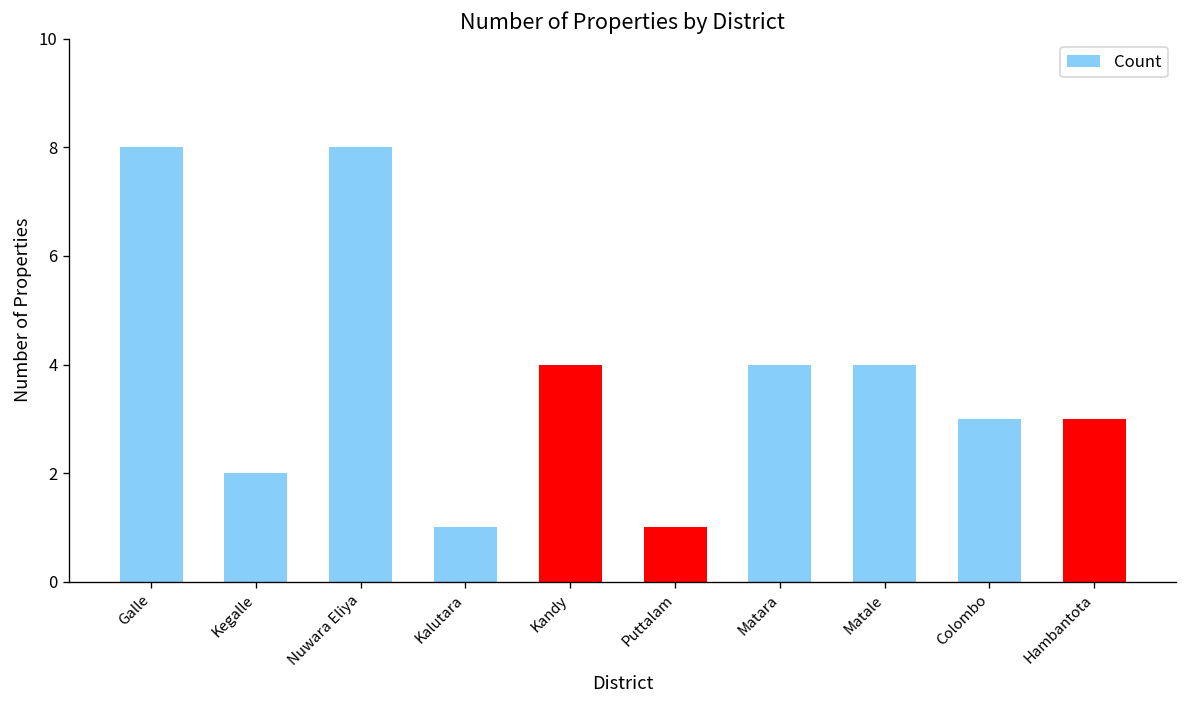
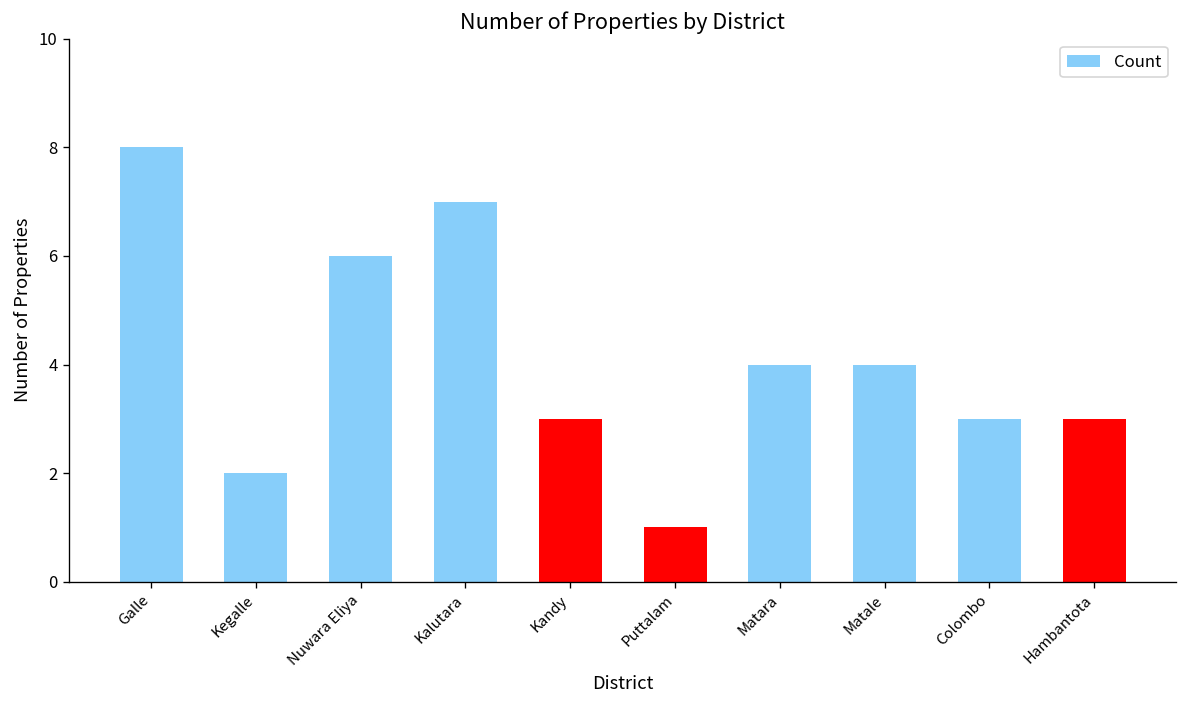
  {
    "Galle": 8,
    "Kegalle": 2,
-   "Nuwara Eliya": 8,
-   "Kalutara": 1,
-   "Kandy": 4,
+   "Nuwara Eliya": 6,
+   "Kalutara": 7,
+   "Kandy": 3,
    "Puttalam": 1,
    "Matara": 4,
    "Matale": 4,
    "Colombo": 3,
    "Hambantota": 3
  }
